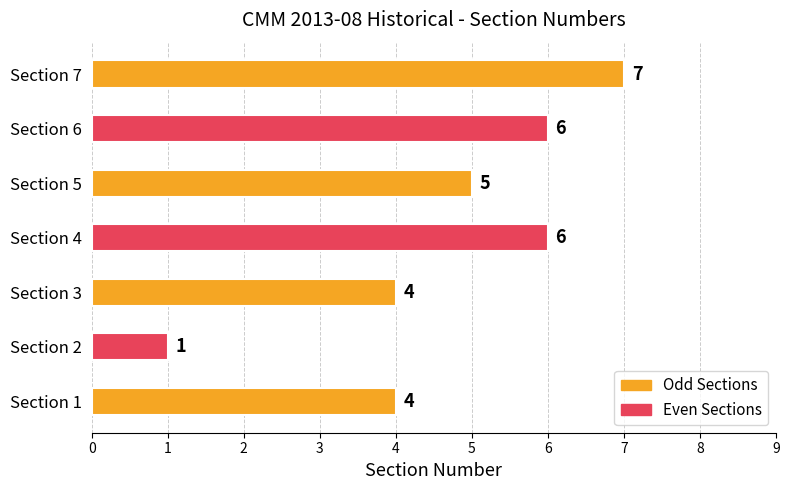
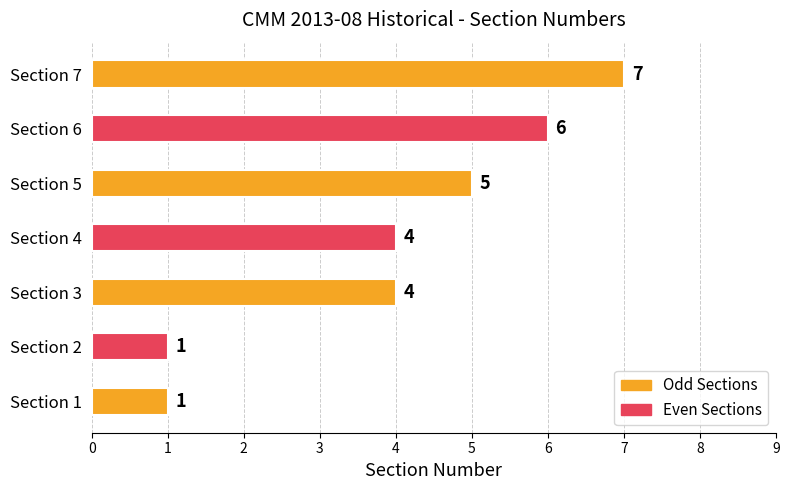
  {
    "Section 7": 7,
    "Section 6": 6,
    "Section 5": 5,
-   "Section 4": 6,
+   "Section 4": 4,
    "Section 3": 4,
    "Section 2": 1,
-   "Section 1": 4
+   "Section 1": 1
  }
